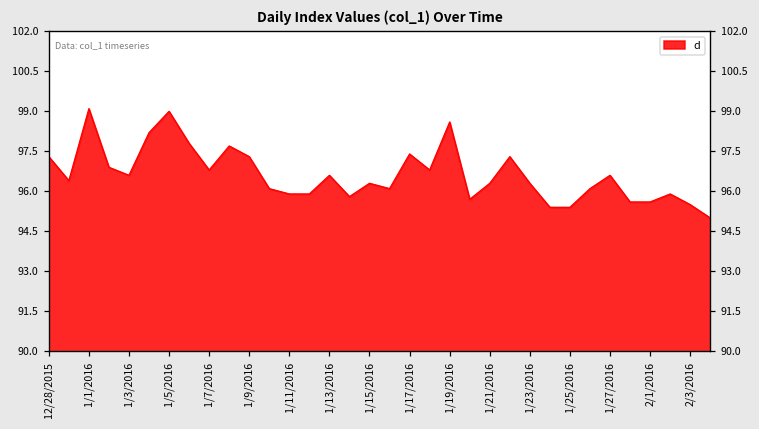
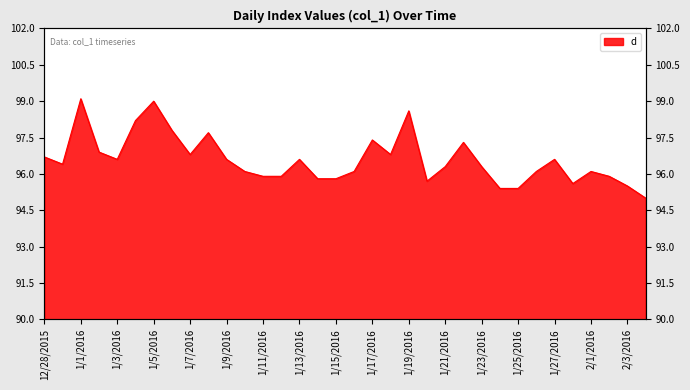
  {
-   "12/28/2015": 97.3,
+   "12/28/2015": 96.7,
    "1/1/2016": 99.1,
    "1/3/2016": 96.6,
    "1/5/2016": 99.0,
    "1/7/2016": 96.8,
-   "1/9/2016": 97.3,
+   "1/9/2016": 96.6,
    "1/11/2016": 95.9,
    "1/13/2016": 96.6,
-   "1/15/2016": 96.3,
+   "1/15/2016": 95.8,
    "1/17/2016": 97.4,
    "1/19/2016": 98.6,
    "1/21/2016": 96.3,
    "1/23/2016": 96.3,
    "1/25/2016": 95.4,
    "1/27/2016": 96.6,
-   "2/1/2016": 95.6,
+   "2/1/2016": 96.1,
    "2/3/2016": 95.5
  }
